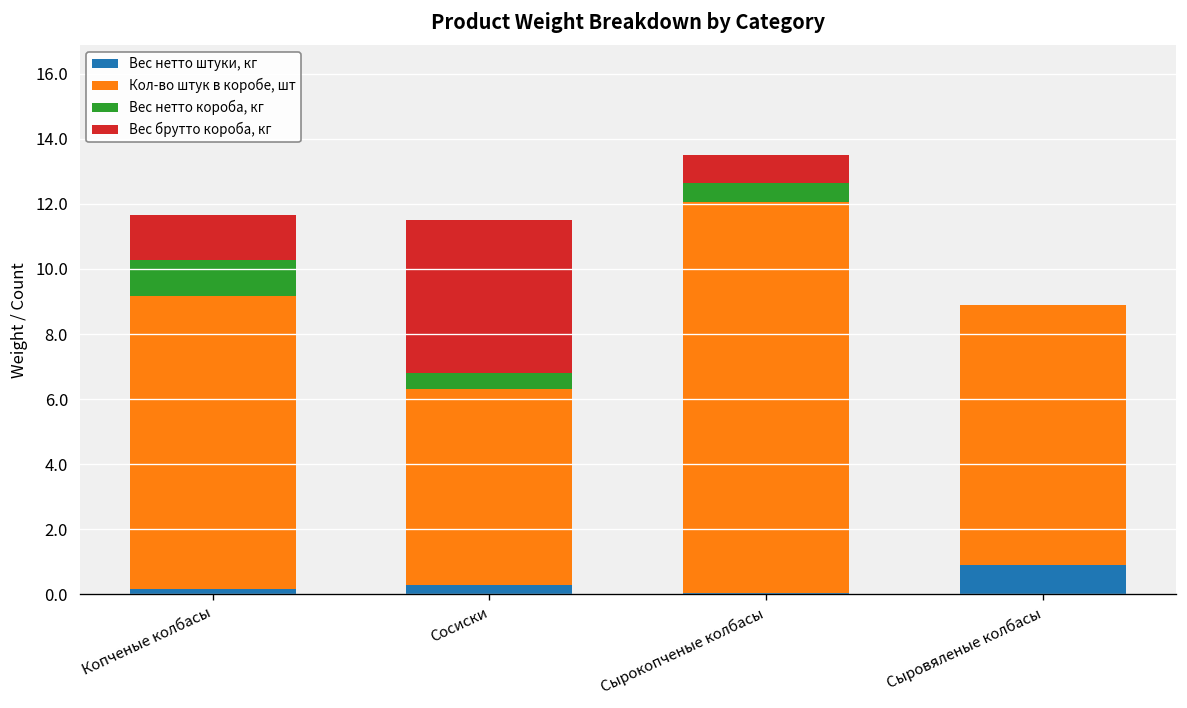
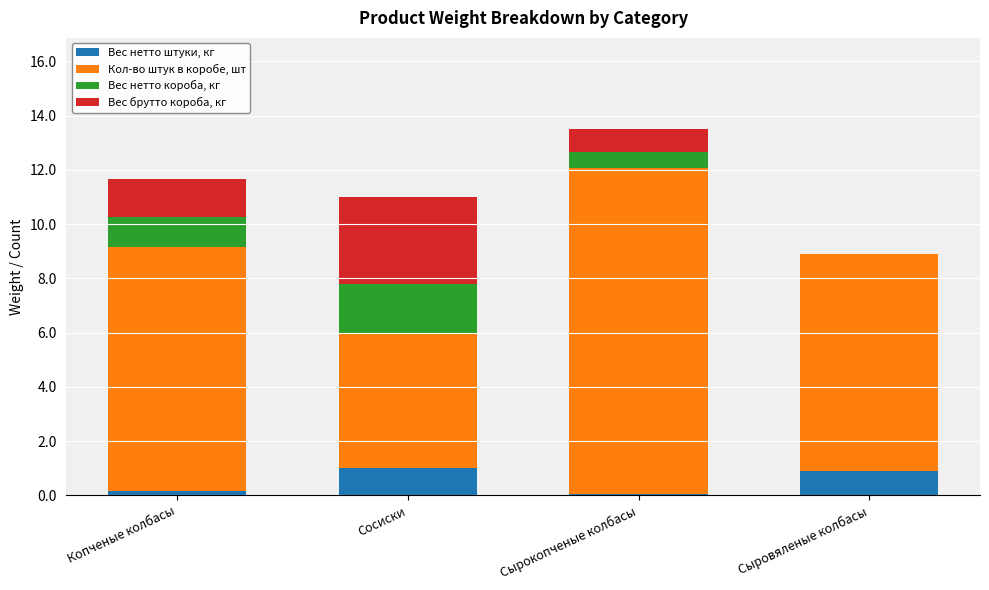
  {
    "Вес нетто штуки, кг": {
      "Копченые колбасы": 0.2,
-     "Сосиски": 0.3,
+     "Сосиски": 1.0,
      "Сыровяленые колбасы": 0.9
    },
    "Кол-во штук в коробе, шт": {
      "Копченые колбасы": 9,
-     "Сосиски": 6,
+     "Сосиски": 5,
      "Сырокопченые колбасы": 12,
      "Сыровяленые колбасы": 8
    },
    "Вес нетто короба, кг": {
      "Копченые колбасы": 1.1,
-     "Сосиски": 0.5,
+     "Сосиски": 1.8,
      "Сырокопченые колбасы": 0.6,
      "Сыровяленые колбасы": 0.0
    },
    "Вес брутто короба, кг": {
      "Копченые колбасы": 1.4,
-     "Сосиски": 4.7,
+     "Сосиски": 3.2,
      "Сырокопченые колбасы": 0.8,
      "Сыровяленые колбасы": 0.0
    }
  }
